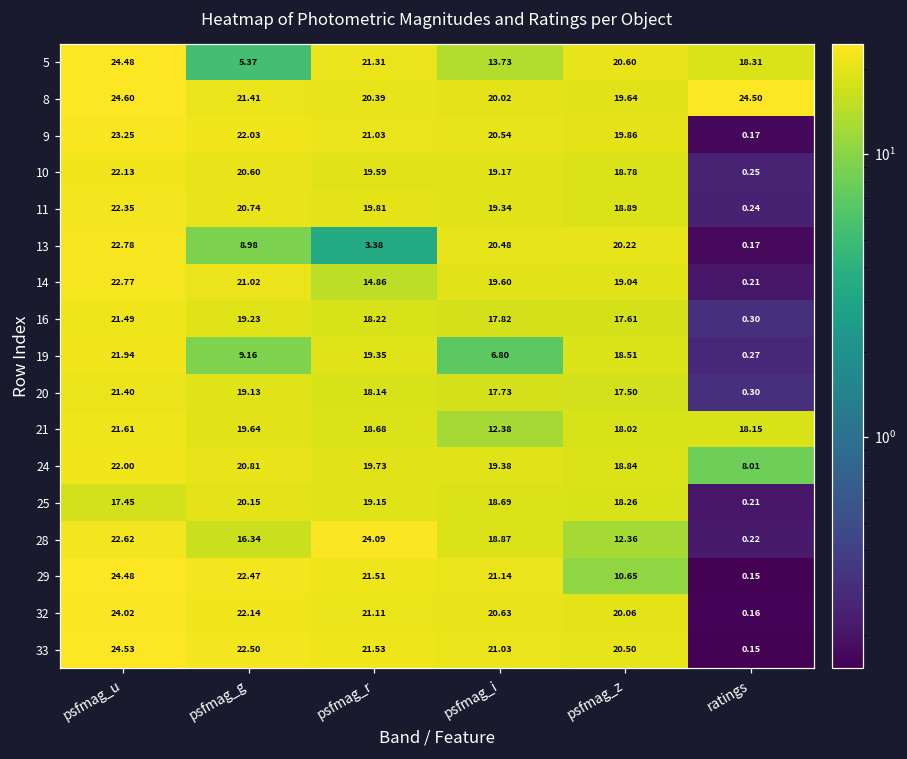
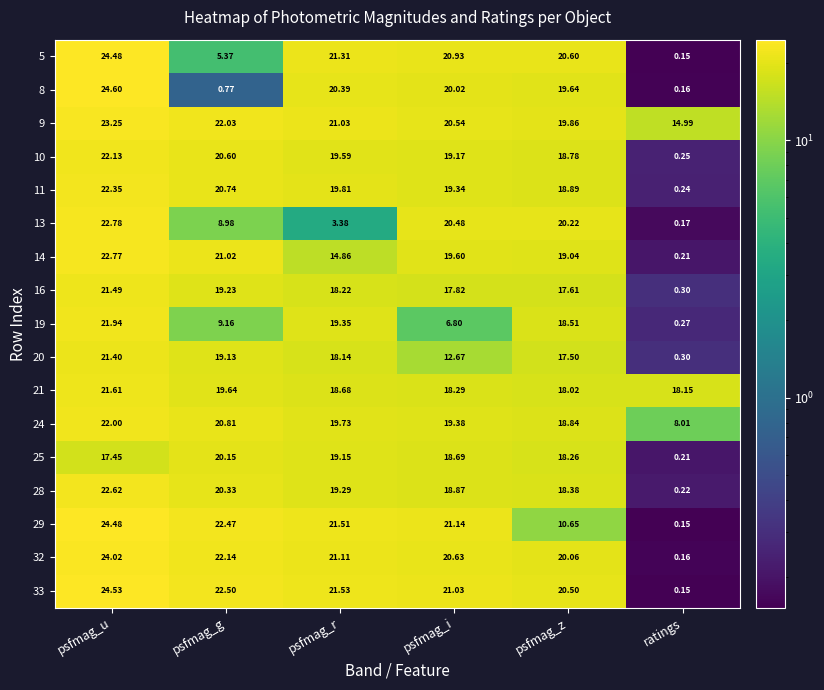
  {
    "5": {
      "psfmag_u": 24.48,
      "psfmag_g": 5.37,
      "psfmag_r": 21.31,
-     "psfmag_i": 13.73,
+     "psfmag_i": 20.93,
      "psfmag_z": 20.60,
-     "ratings": 18.31
+     "ratings": 0.15
    },
    "8": {
      "psfmag_u": 24.60,
-     "psfmag_g": 21.41,
+     "psfmag_g": 0.77,
      "psfmag_r": 20.39,
      "psfmag_i": 20.02,
      "psfmag_z": 19.64,
-     "ratings": 24.50
+     "ratings": 0.16
    },
    "9": {
      "psfmag_u": 23.25,
      "psfmag_g": 22.03,
      "psfmag_r": 21.03,
      "psfmag_i": 20.54,
      "psfmag_z": 19.86,
-     "ratings": 0.17
+     "ratings": 14.99
    },
    "10": {
      "psfmag_u": 22.13,
      "psfmag_g": 20.60,
      "psfmag_r": 19.59,
      "psfmag_i": 19.17,
      "psfmag_z": 18.78,
      "ratings": 0.25
    },
    "11": {
      "psfmag_u": 22.35,
      "psfmag_g": 20.74,
      "psfmag_r": 19.81,
      "psfmag_i": 19.34,
      "psfmag_z": 18.89,
      "ratings": 0.24
    },
    "13": {
      "psfmag_u": 22.78,
      "psfmag_g": 8.98,
      "psfmag_r": 3.38,
      "psfmag_i": 20.48,
      "psfmag_z": 20.22,
      "ratings": 0.17
    },
    "14": {
      "psfmag_u": 22.77,
      "psfmag_g": 21.02,
      "psfmag_r": 14.86,
      "psfmag_i": 19.60,
      "psfmag_z": 19.04,
      "ratings": 0.21
    },
    "16": {
      "psfmag_u": 21.49,
      "psfmag_g": 19.23,
      "psfmag_r": 18.22,
      "psfmag_i": 17.82,
      "psfmag_z": 17.61,
      "ratings": 0.30
    },
    "19": {
      "psfmag_u": 21.94,
      "psfmag_g": 9.16,
      "psfmag_r": 19.35,
      "psfmag_i": 6.80,
      "psfmag_z": 18.51,
      "ratings": 0.27
    },
    "20": {
      "psfmag_u": 21.40,
      "psfmag_g": 19.13,
      "psfmag_r": 18.14,
-     "psfmag_i": 17.73,
+     "psfmag_i": 12.67,
      "psfmag_z": 17.50,
      "ratings": 0.30
    },
    "21": {
      "psfmag_u": 21.61,
      "psfmag_g": 19.64,
      "psfmag_r": 18.68,
-     "psfmag_i": 12.38,
+     "psfmag_i": 18.29,
      "psfmag_z": 18.02,
      "ratings": 18.15
    },
    "24": {
      "psfmag_u": 22.00,
      "psfmag_g": 20.81,
      "psfmag_r": 19.73,
      "psfmag_i": 19.38,
      "psfmag_z": 18.84,
      "ratings": 8.01
    },
    "25": {
      "psfmag_u": 17.45,
      "psfmag_g": 20.15,
      "psfmag_r": 19.15,
      "psfmag_i": 18.69,
      "psfmag_z": 18.26,
      "ratings": 0.21
    },
    "28": {
      "psfmag_u": 22.62,
-     "psfmag_g": 16.34,
-     "psfmag_r": 24.09,
+     "psfmag_g": 20.33,
+     "psfmag_r": 19.29,
      "psfmag_i": 18.87,
-     "psfmag_z": 12.36,
+     "psfmag_z": 18.38,
      "ratings": 0.22
    },
    "29": {
      "psfmag_u": 24.48,
      "psfmag_g": 22.47,
      "psfmag_r": 21.51,
      "psfmag_i": 21.14,
      "psfmag_z": 10.65,
      "ratings": 0.15
    },
    "32": {
      "psfmag_u": 24.02,
      "psfmag_g": 22.14,
      "psfmag_r": 21.11,
      "psfmag_i": 20.63,
      "psfmag_z": 20.06,
      "ratings": 0.16
    },
    "33": {
      "psfmag_u": 24.53,
      "psfmag_g": 22.50,
      "psfmag_r": 21.53,
      "psfmag_i": 21.03,
      "psfmag_z": 20.50,
      "ratings": 0.15
    }
  }
